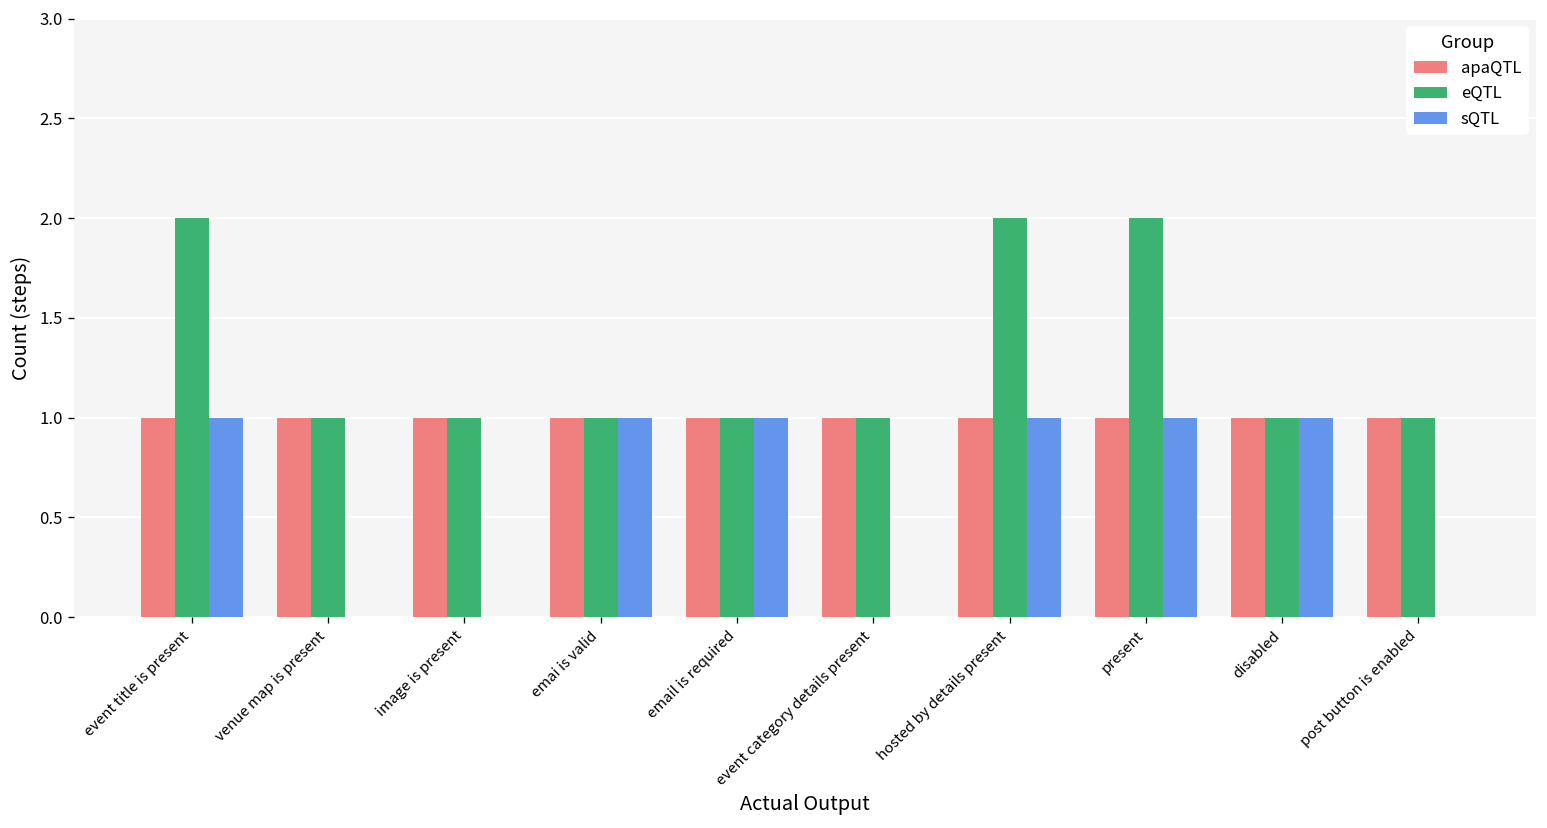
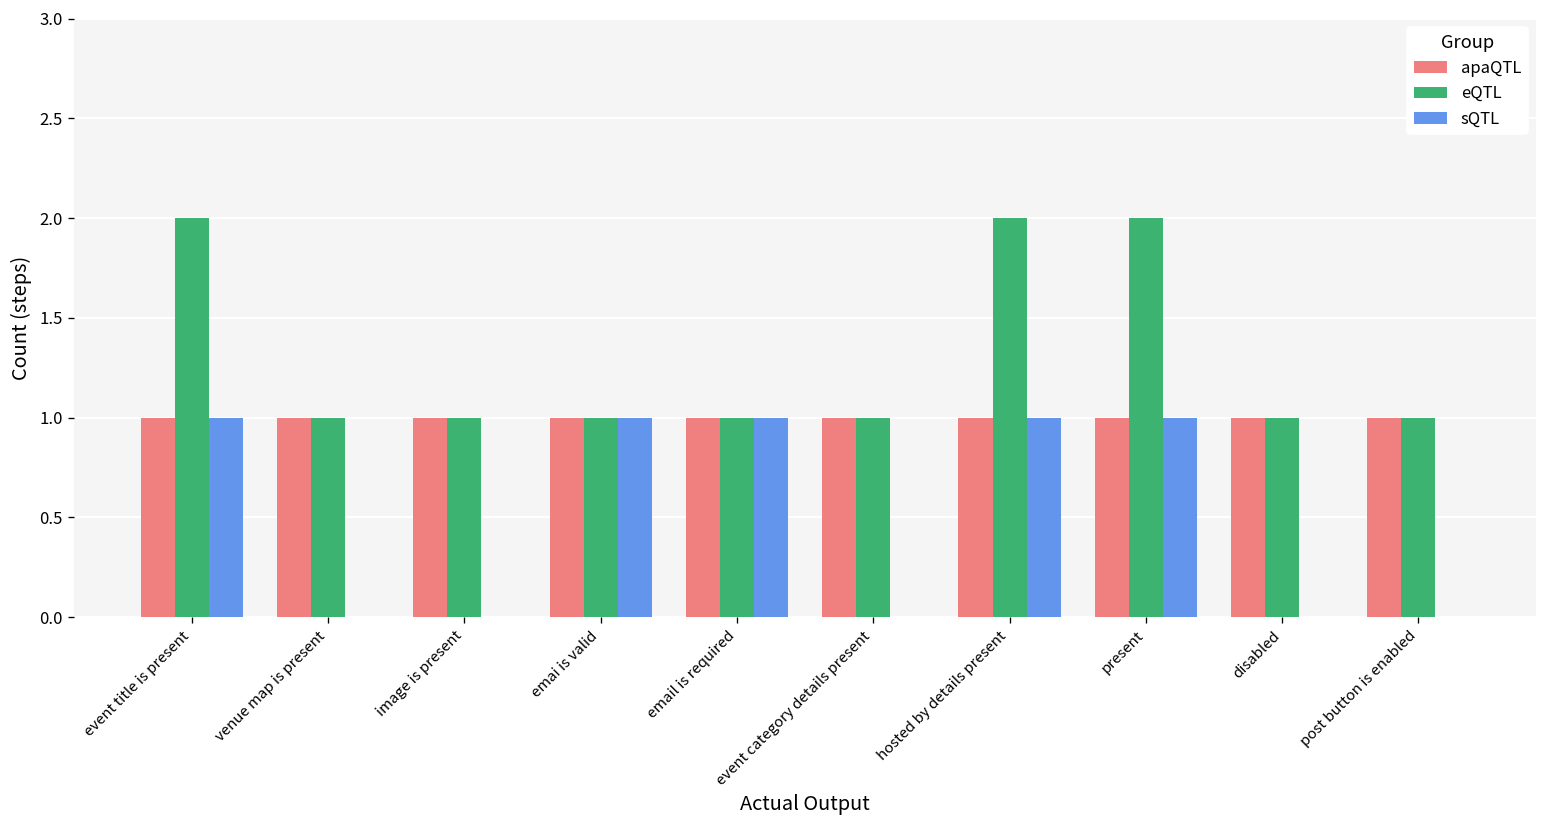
  {
    "apaQTL": {
      "event title is present": 1,
      "venue map is present": 1,
      "image is present": 1,
      "emai is valid": 1,
      "email is required": 1,
      "event category details present": 1,
      "hosted by details present": 1,
      "present": 1,
      "disabled": 1,
      "post button is enabled": 1
    },
    "eQTL": {
      "event title is present": 2,
      "venue map is present": 1,
      "image is present": 1,
      "emai is valid": 1,
      "email is required": 1,
      "event category details present": 1,
      "hosted by details present": 2,
      "present": 2,
      "disabled": 1,
      "post button is enabled": 1
    },
    "sQTL": {
      "event title is present": 1,
      "venue map is present": 0,
      "image is present": 0,
      "emai is valid": 1,
      "email is required": 1,
      "event category details present": 0,
      "hosted by details present": 1,
      "present": 1,
-     "disabled": 1,
+     "disabled": 0,
      "post button is enabled": 0
    }
  }
